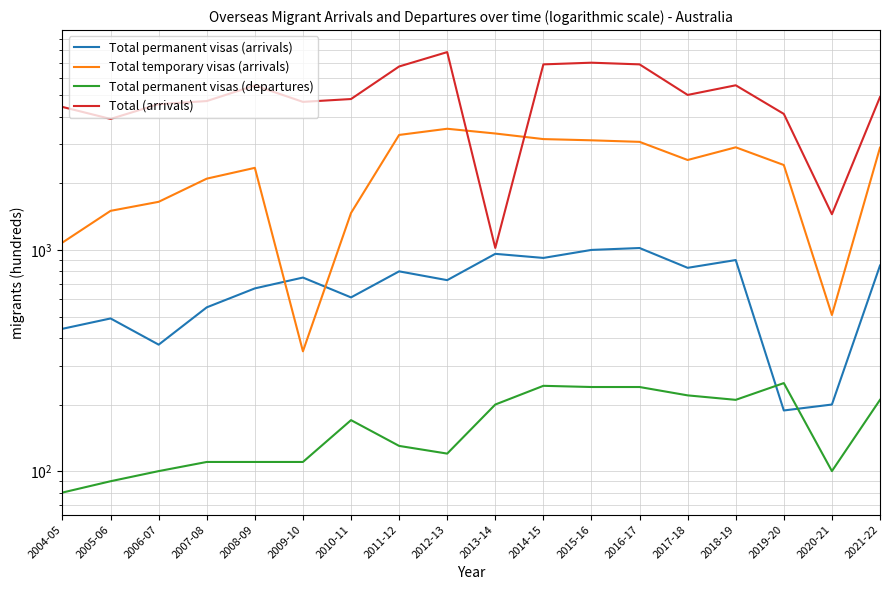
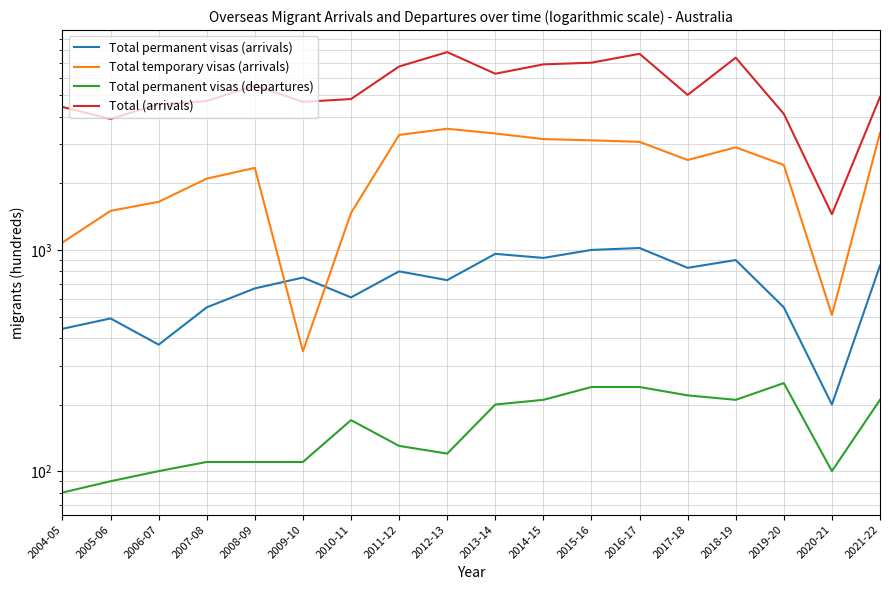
  {
    "Total permanent visas (arrivals)": {
      "2004-05": 440,
      "2005-06": 490,
      "2006-07": 370,
      "2007-08": 550,
      "2008-09": 670,
      "2009-10": 750,
      "2010-11": 610,
      "2011-12": 800,
      "2012-13": 730,
      "2013-14": 960,
      "2014-15": 920,
      "2015-16": 1000,
      "2016-17": 1000,
      "2017-18": 830,
      "2018-19": 900,
-     "2019-20": 190,
+     "2019-20": 550,
      "2020-21": 200,
      "2021-22": 850
    },
    "Total temporary visas (arrivals)": {
      "2004-05": 1100,
      "2005-06": 1500,
      "2006-07": 1700,
      "2007-08": 2100,
      "2008-09": 2400,
      "2009-10": 350,
      "2010-11": 1500,
      "2011-12": 3300,
      "2012-13": 3500,
      "2013-14": 3400,
      "2014-15": 3200,
      "2015-16": 3100,
      "2016-17": 3100,
      "2017-18": 2600,
      "2018-19": 2900,
      "2019-20": 2400,
      "2020-21": 510,
-     "2021-22": 2900
+     "2021-22": 3400
    },
    "Total permanent visas (departures)": {
      "2004-05": 80,
      "2005-06": 90,
      "2006-07": 100,
      "2007-08": 110,
      "2008-09": 110,
      "2009-10": 110,
      "2010-11": 170,
      "2011-12": 130,
      "2012-13": 120,
      "2013-14": 200,
-     "2014-15": 240,
+     "2014-15": 210,
      "2015-16": 240,
      "2016-17": 240,
      "2017-18": 220,
      "2018-19": 210,
      "2019-20": 250,
      "2020-21": 100,
      "2021-22": 210
    },
    "Total (arrivals)": {
      "2004-05": 4400,
      "2005-06": 3900,
      "2010-11": 4800,
      "2011-12": 6800,
      "2012-13": 7800,
-     "2013-14": 1000,
+     "2013-14": 6300,
      "2014-15": 6900,
      "2015-16": 7000,
-     "2016-17": 6900,
+     "2016-17": 7700,
      "2017-18": 5000,
-     "2018-19": 5600,
+     "2018-19": 7400,
      "2019-20": 4100,
      "2020-21": 1500,
      "2021-22": 4900
    }
  }
